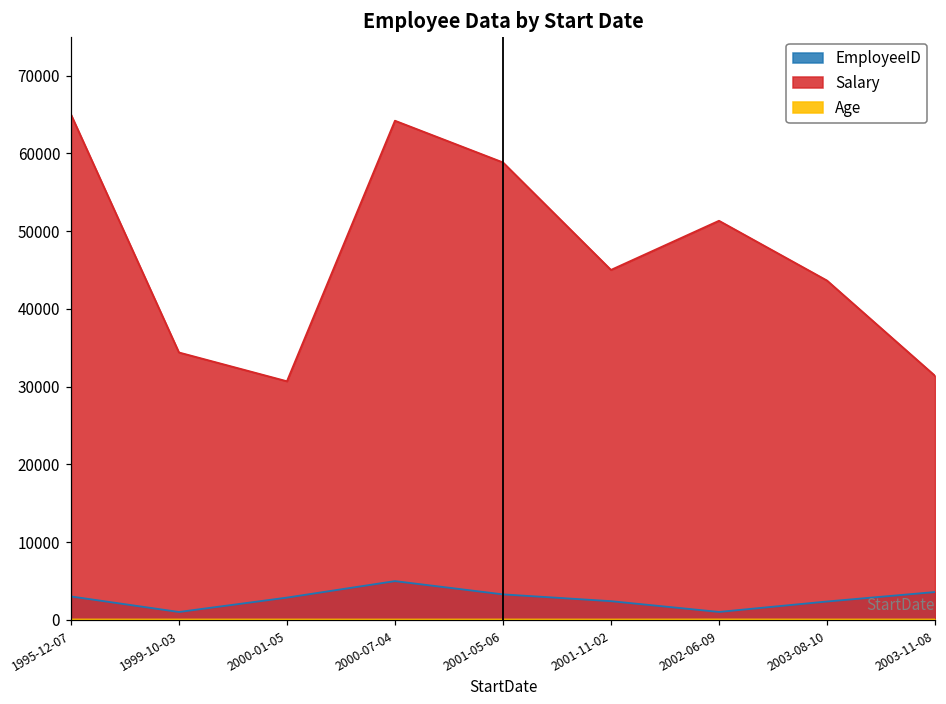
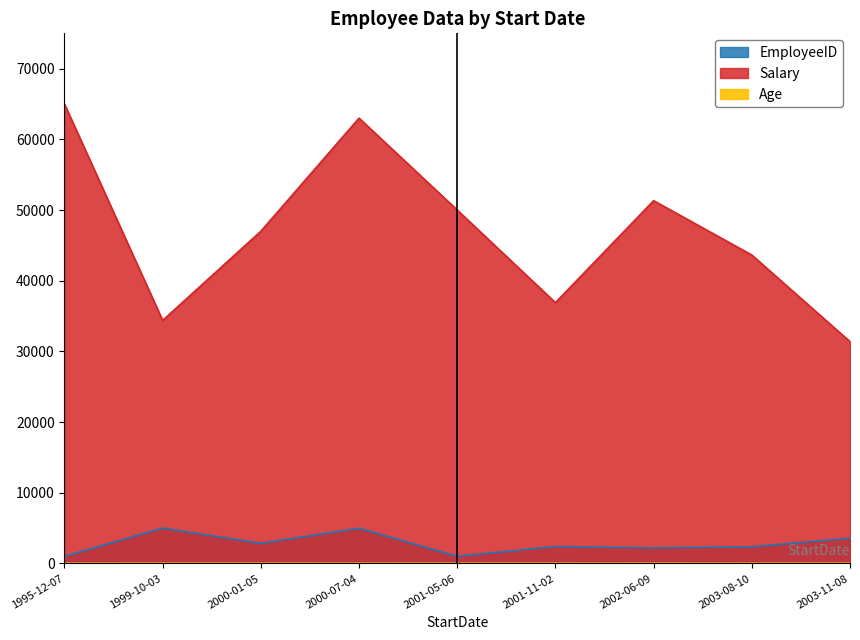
  {
    "EmployeeID": {
-     "1995-12-07": 3000,
-     "1999-10-03": 1000,
+     "1995-12-07": 1000,
+     "1999-10-03": 5000,
      "2000-01-05": 3000,
      "2000-07-04": 5000,
-     "2001-05-06": 3000,
+     "2001-05-06": 1000,
      "2001-11-02": 2000,
-     "2002-06-09": 1000,
+     "2002-06-09": 2000,
      "2003-08-10": 2000,
      "2003-11-08": 4000
    },
    "Salary": {
      "1995-12-07": 65000,
      "1999-10-03": 34000,
-     "2000-01-05": 31000,
-     "2000-07-04": 64000,
-     "2001-05-06": 59000,
-     "2001-11-02": 45000,
+     "2000-01-05": 47000,
+     "2000-07-04": 63000,
+     "2001-05-06": 50000,
+     "2001-11-02": 37000,
      "2002-06-09": 51000,
      "2003-08-10": 44000,
      "2003-11-08": 31000
    },
    "Age": {
      "1995-12-07": 0,
      "1999-10-03": 0,
      "2000-01-05": 0,
      "2000-07-04": 0,
      "2001-05-06": 0,
      "2001-11-02": 0,
      "2002-06-09": 0,
      "2003-08-10": 0,
      "2003-11-08": 0
    }
  }
